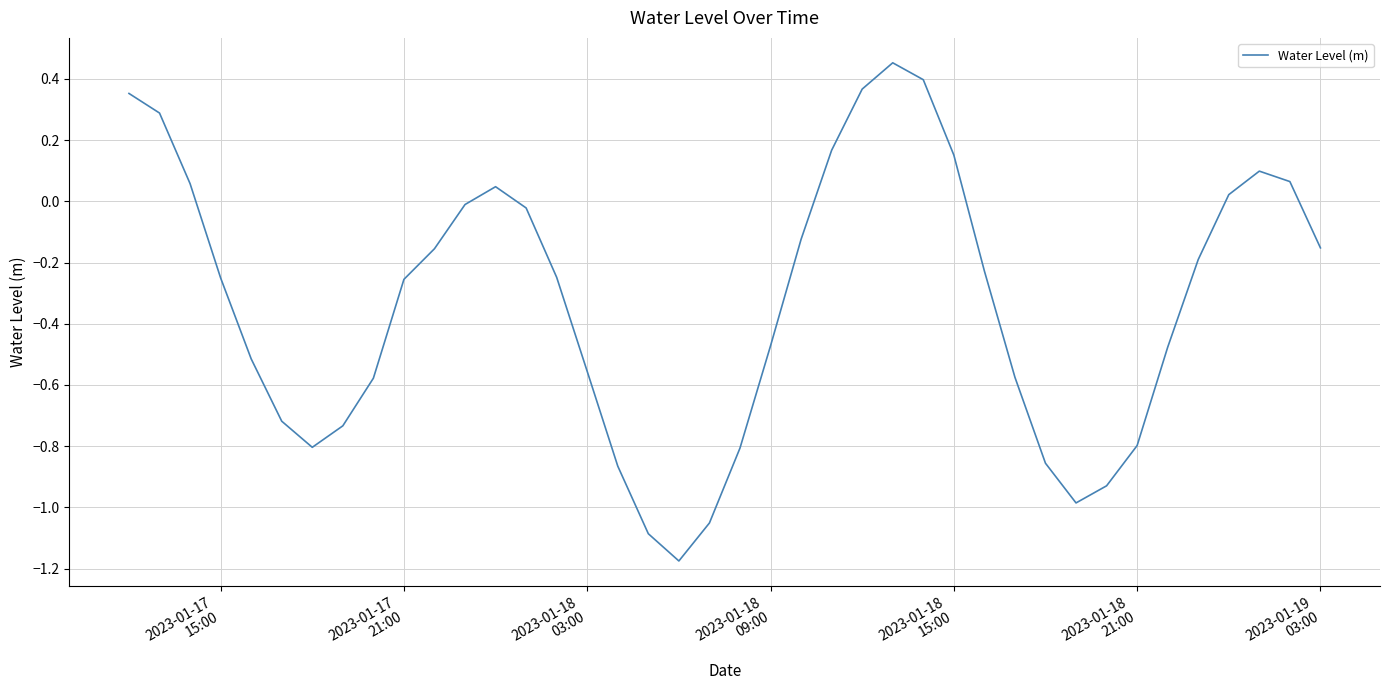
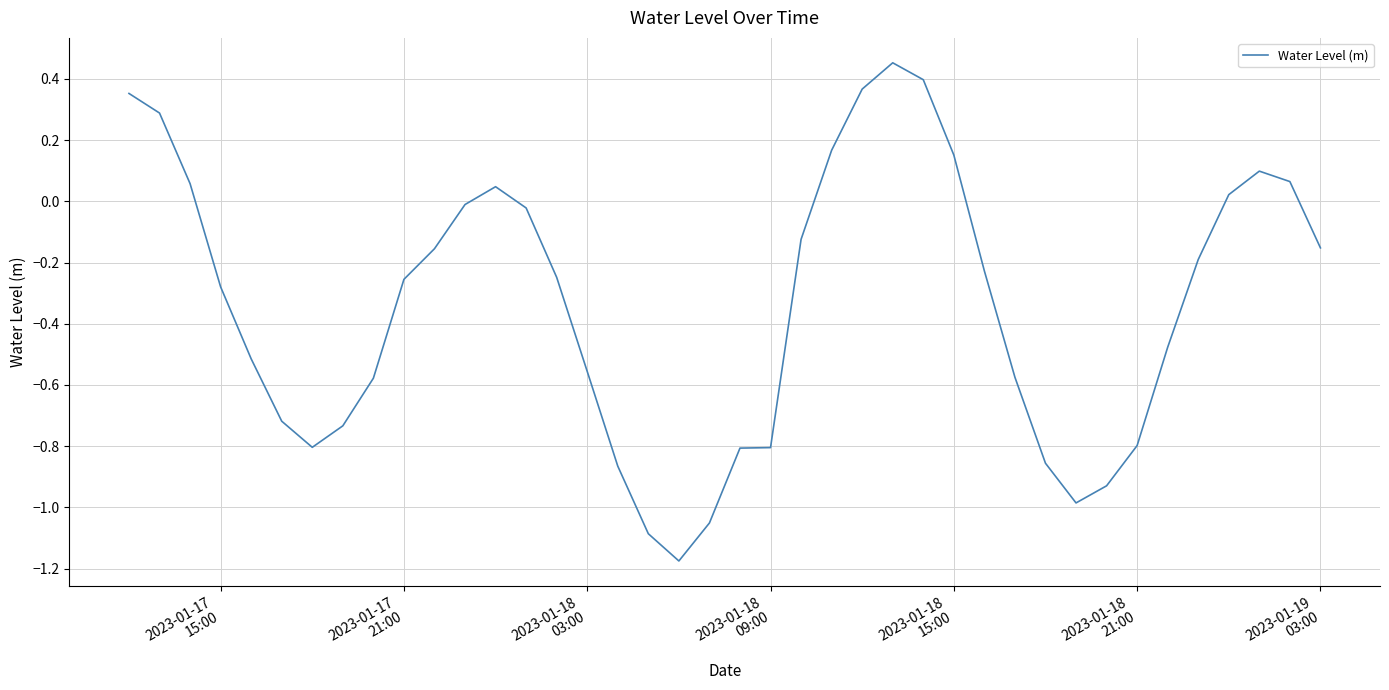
  {
-   "2023-01-17 15:00": -0.25,
+   "2023-01-17 15:00": -0.28,
    "2023-01-17 21:00": -0.25,
    "2023-01-18 03:00": -0.56,
-   "2023-01-18 09:00": -0.47,
+   "2023-01-18 09:00": -0.80,
    "2023-01-18 15:00": 0.15,
    "2023-01-18 21:00": -0.80,
    "2023-01-19 03:00": -0.15
  }
